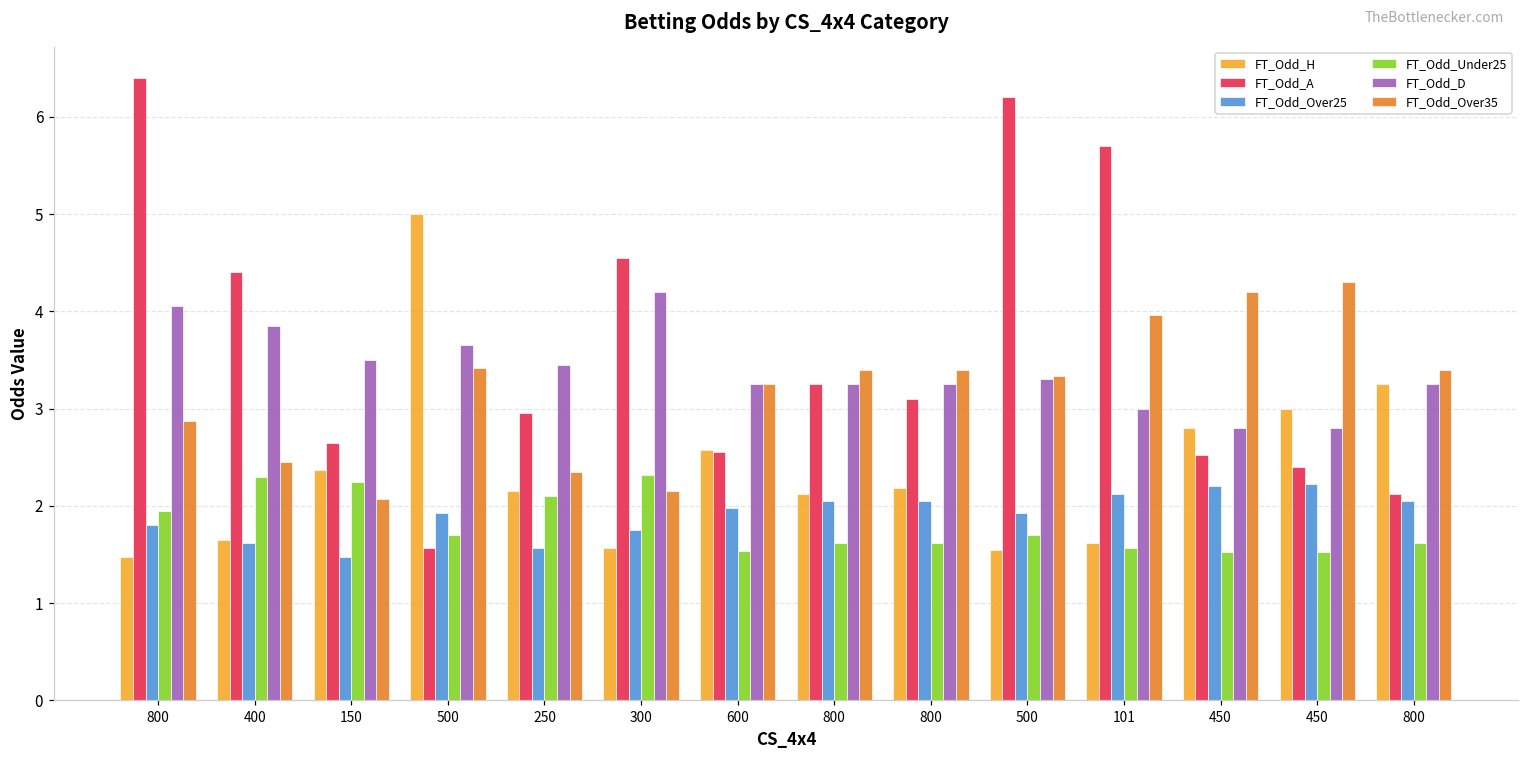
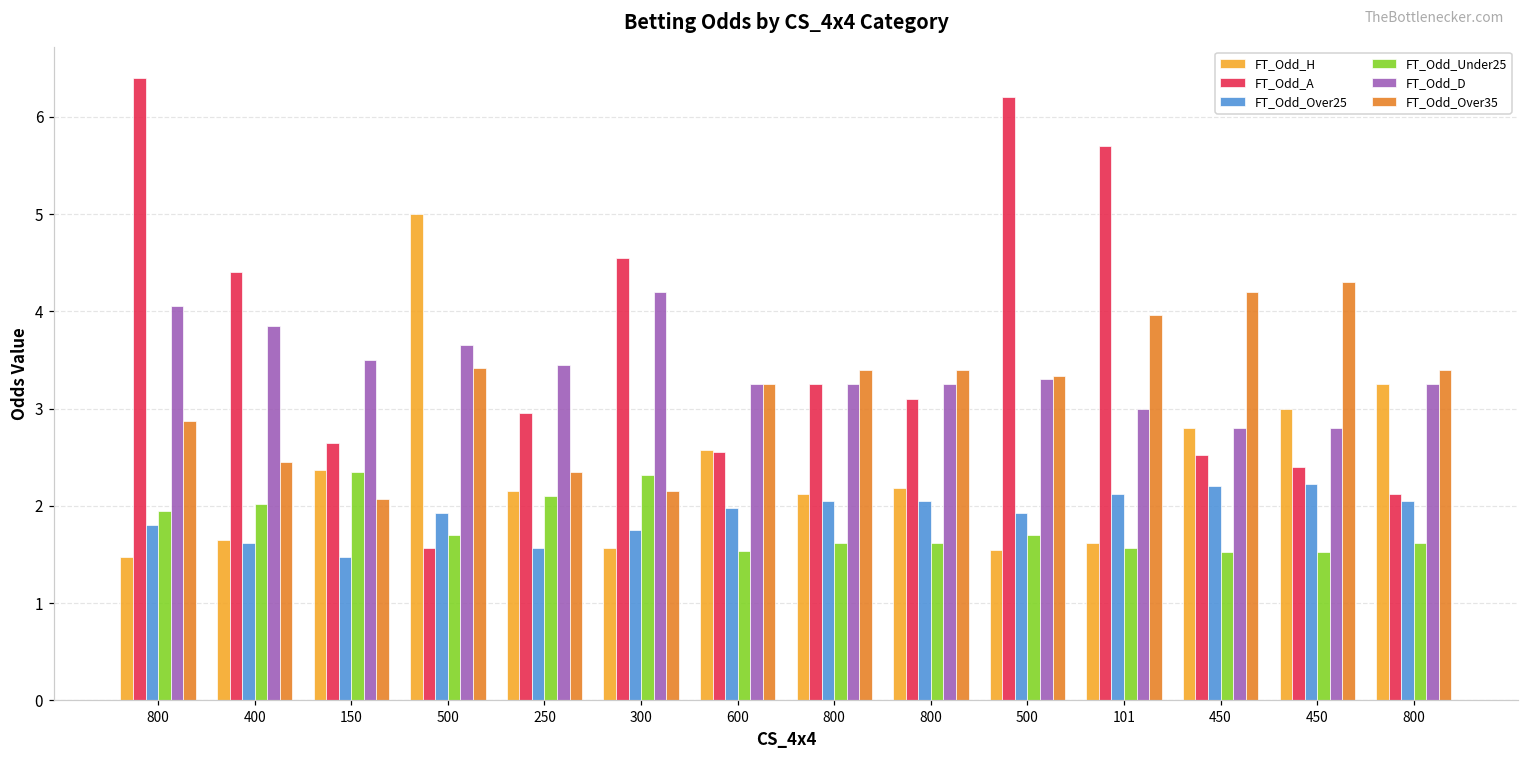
  {
    "FT_Odd_A": {
      "400": 4.4,
      "150": 2.7,
      "250": 3.0,
      "300": 4.6,
      "600": 2.6,
      "101": 5.7
    },
    "FT_Odd_Over25": {
      "400": 1.6,
      "150": 1.5,
      "250": 1.6,
      "300": 1.8,
      "600": 2.0,
      "101": 2.1
    },
    "FT_Odd_Under25": {
-     "400": 2.3,
-     "150": 2.3,
+     "400": 2.0,
+     "150": 2.4,
      "250": 2.1,
      "300": 2.3,
      "600": 1.5,
      "101": 1.6
    },
    "FT_Odd_D": {
      "400": 3.9,
      "150": 3.5,
      "250": 3.5,
      "300": 4.2,
      "600": 3.3,
      "101": 3.0
    }
  }
